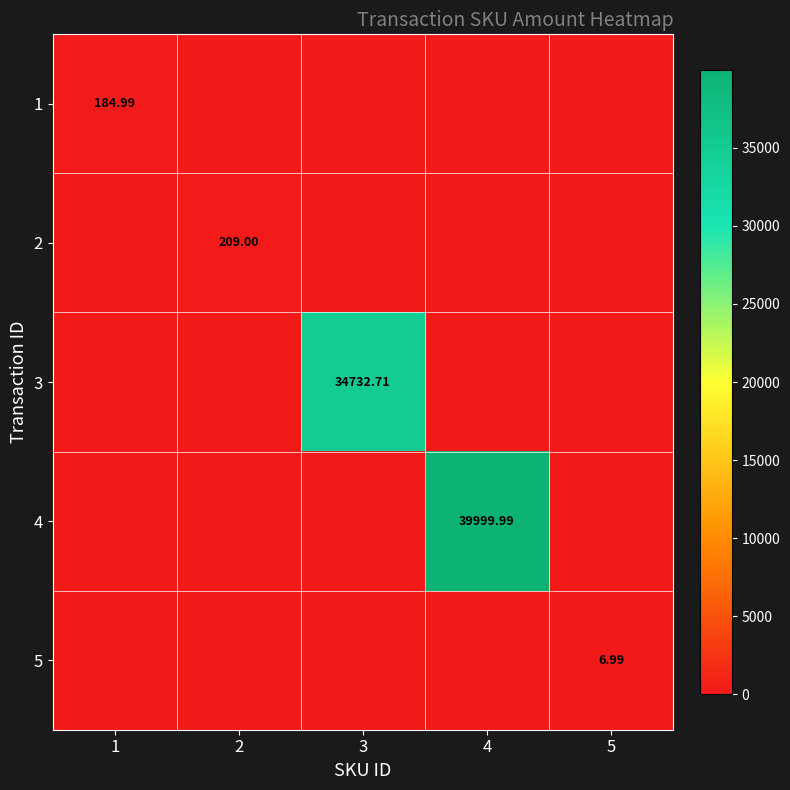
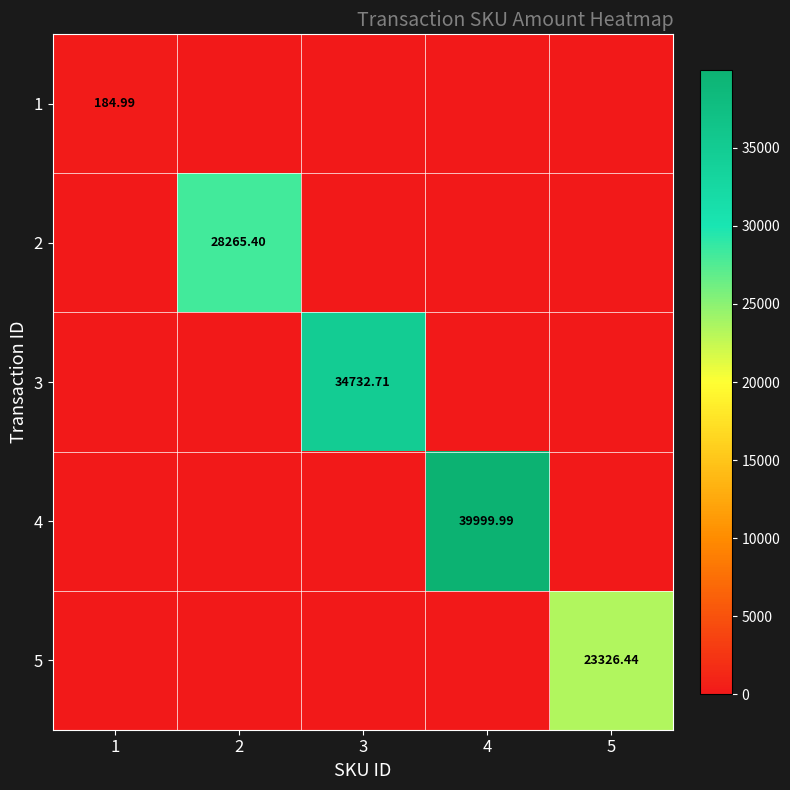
  {
    "1": {
      "1": 184.99
    },
    "2": {
-     "2": 209.00
+     "2": 28265.40
    },
    "3": {
      "3": 34732.71
    },
    "4": {
      "4": 39999.99
    },
    "5": {
-     "5": 6.99
+     "5": 23326.44
    }
  }
